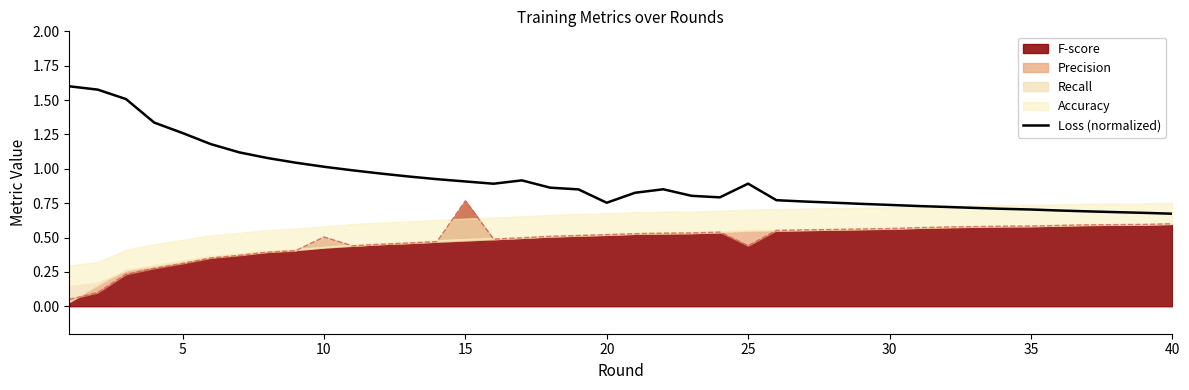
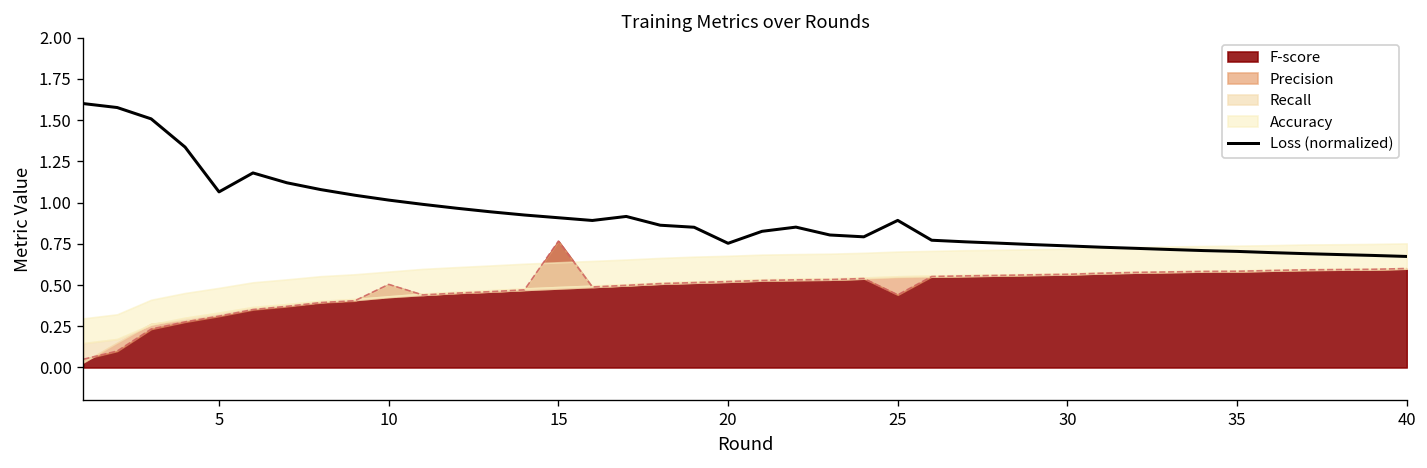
  {
    "F-score": {
      "25": 0.44
    },
    "Loss (normalized)": {
-     "5": 1.26,
+     "5": 1.06,
      "10": 1.01,
      "15": 0.91,
      "20": 0.75,
      "25": 0.89,
      "35": 0.70,
      "40": 0.67
    }
  }
